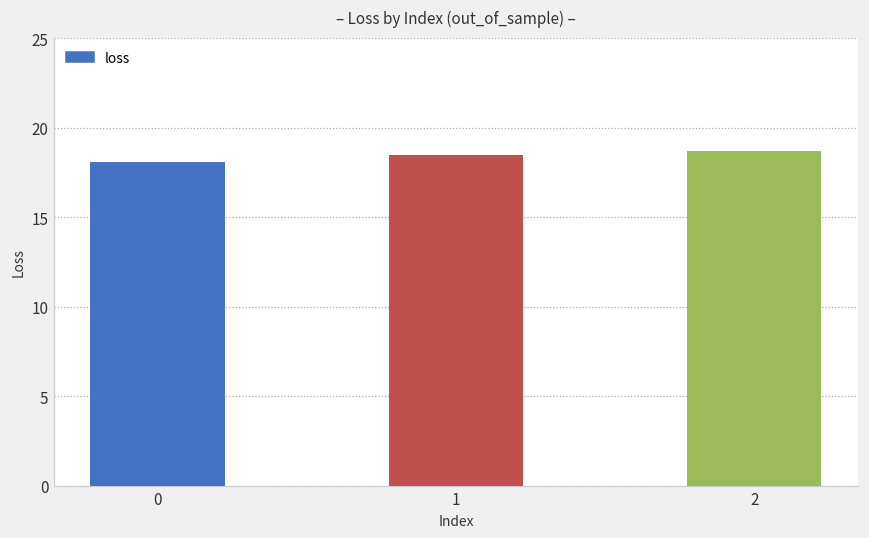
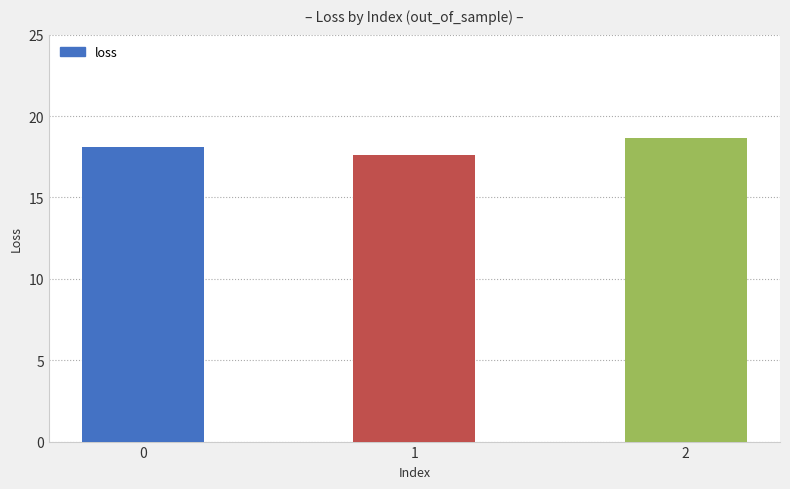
  {
    "0": 18.1,
-   "1": 18.5,
+   "1": 17.6,
    "2": 18.7
  }
